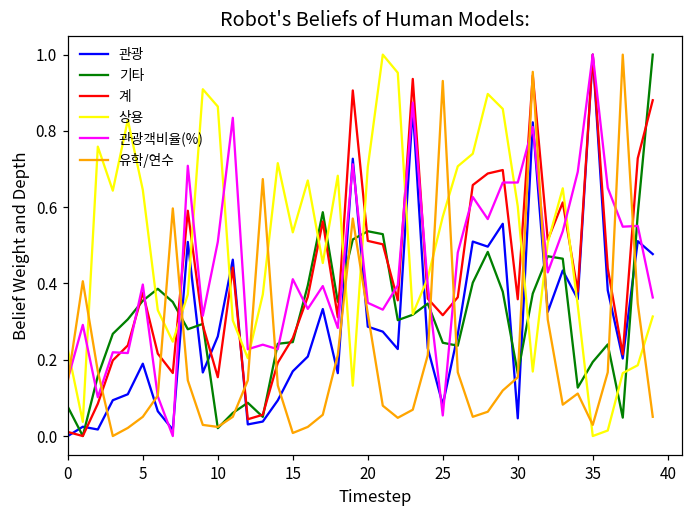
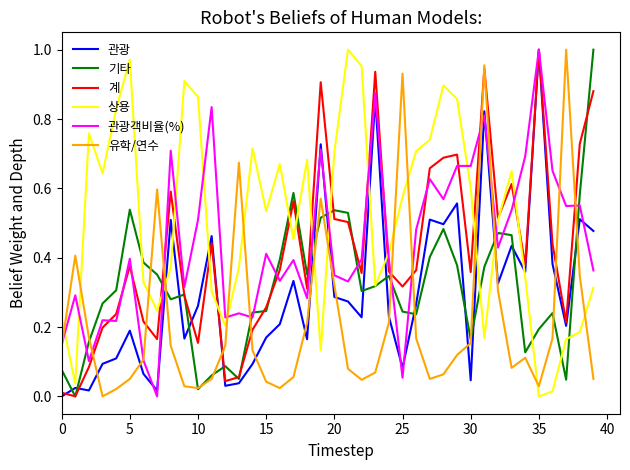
  {
    "관광": {
      "0": 0.00,
      "5": 0.19,
      "10": 0.26,
      "15": 0.17,
      "20": 0.29,
      "25": 0.08,
      "30": 0.05
    },
    "기타": {
      "0": 0.08,
-     "5": 0.35,
+     "5": 0.54,
      "15": 0.25,
      "20": 0.54,
      "25": 0.24,
      "30": 0.16,
      "35": 0.19
    },
    "계": {
      "0": 0.01,
      "5": 0.38,
      "10": 0.15,
      "15": 0.26,
      "20": 0.51,
      "25": 0.32,
      "30": 0.36
    },
    "상용": {
      "0": 0.23,
-     "5": 0.65,
+     "5": 0.97,
      "10": 0.86,
      "15": 0.53,
      "20": 0.71,
      "25": 0.58,
      "30": 0.60,
      "35": 0.00
    },
    "관광객비율(%)": {
      "5": 0.40,
      "10": 0.51,
      "15": 0.41,
      "20": 0.35,
      "25": 0.05,
      "30": 0.66
    },
    "유학/연수": {
      "5": 0.05,
-     "15": 0.01,
+     "15": 0.04,
      "20": 0.32,
      "25": 0.93,
      "30": 0.15,
      "35": 0.03
    }
  }
